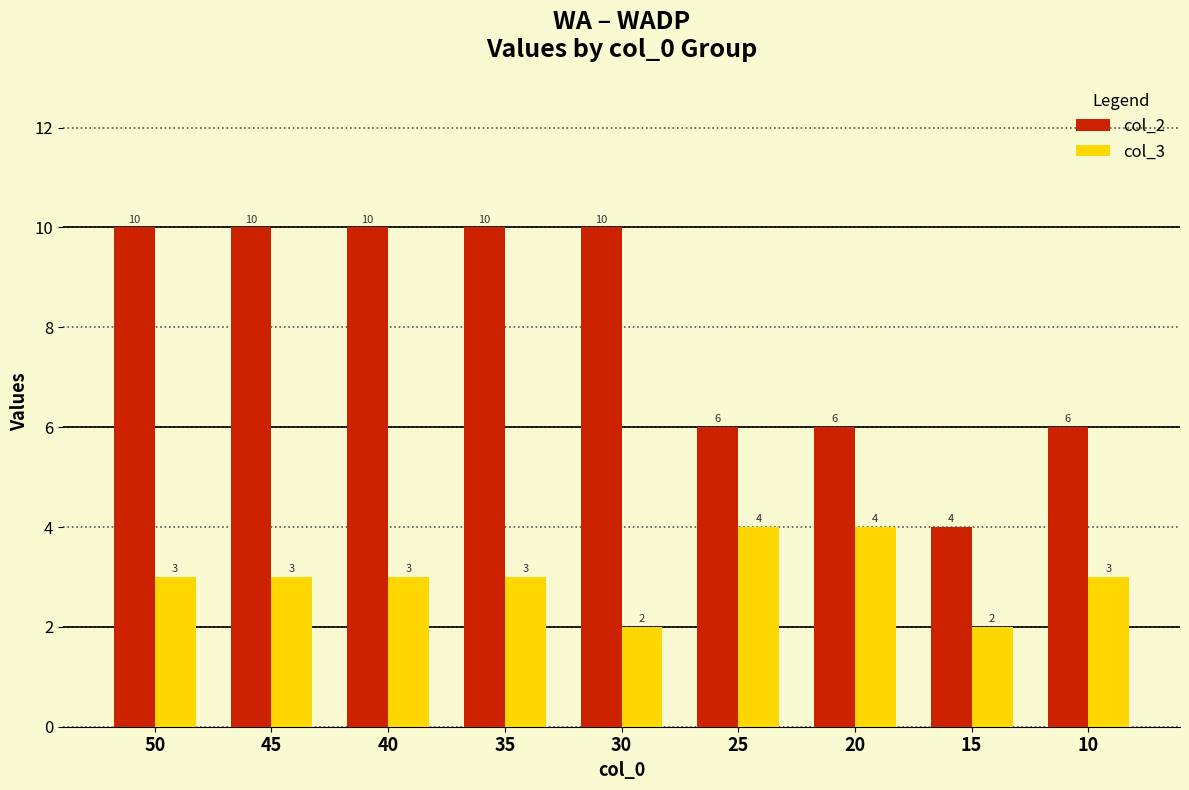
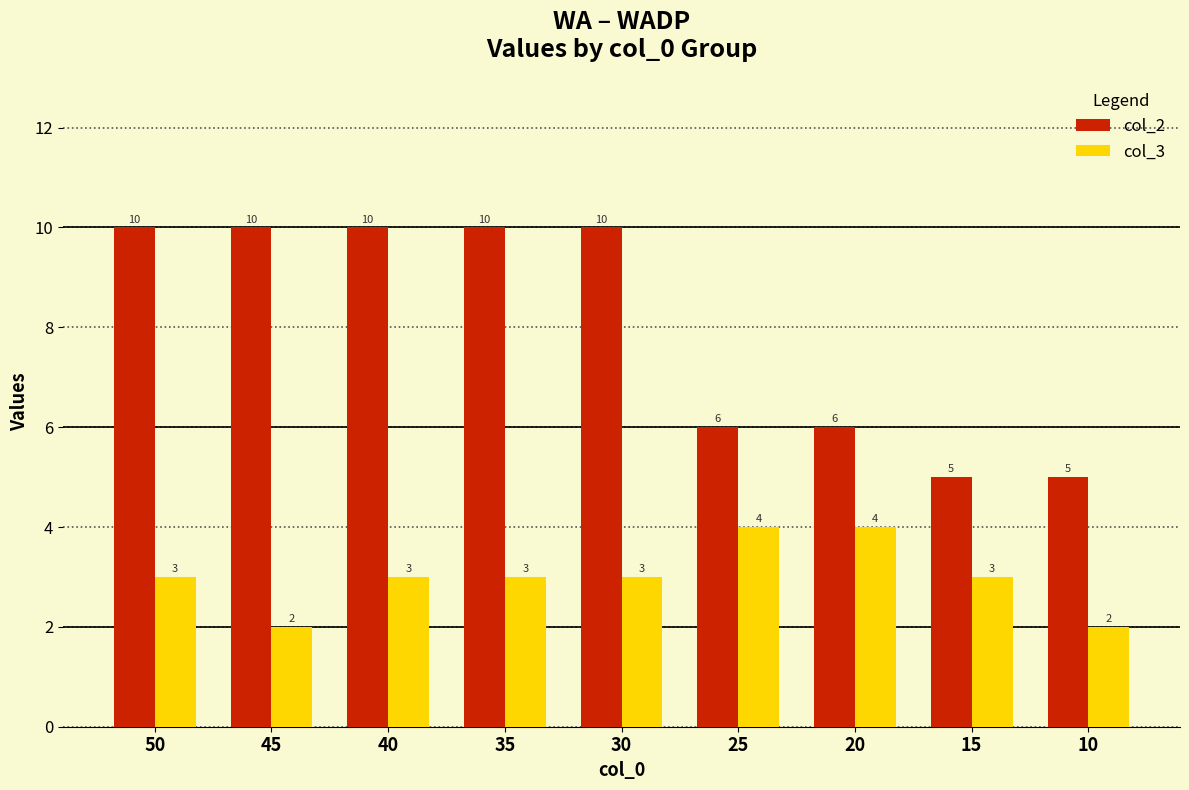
  {
    "col_2": {
      "50": 10,
      "45": 10,
      "40": 10,
      "35": 10,
      "30": 10,
      "25": 6,
      "20": 6,
-     "15": 4,
-     "10": 6
+     "15": 5,
+     "10": 5
    },
    "col_3": {
      "50": 3,
-     "45": 3,
+     "45": 2,
      "40": 3,
      "35": 3,
-     "30": 2,
+     "30": 3,
      "25": 4,
      "20": 4,
-     "15": 2,
-     "10": 3
+     "15": 3,
+     "10": 2
    }
  }
